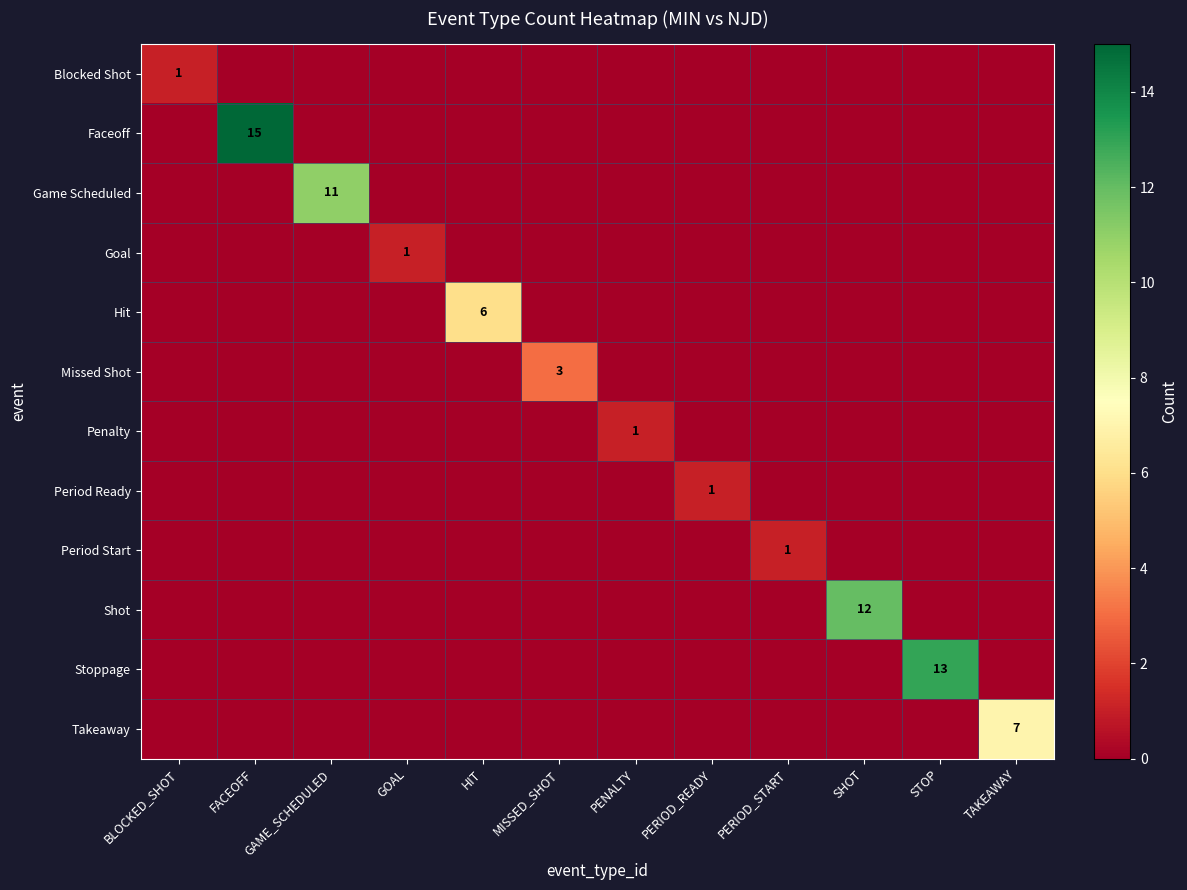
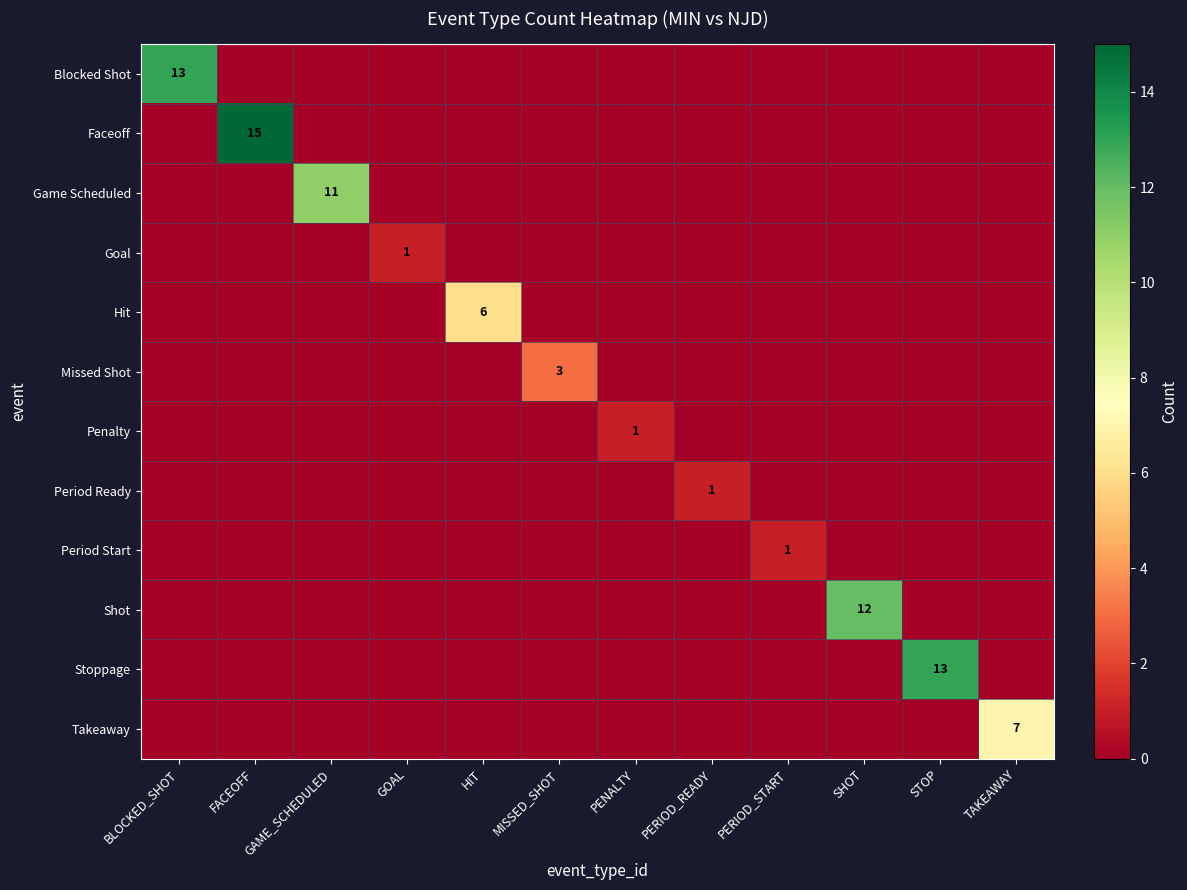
  {
    "Blocked Shot": {
-     "BLOCKED_SHOT": 1
+     "BLOCKED_SHOT": 13
    },
    "Faceoff": {
      "FACEOFF": 15
    },
    "Game Scheduled": {
      "GAME_SCHEDULED": 11
    },
    "Goal": {
      "GOAL": 1
    },
    "Hit": {
      "HIT": 6
    },
    "Missed Shot": {
      "MISSED_SHOT": 3
    },
    "Penalty": {
      "PENALTY": 1
    },
    "Period Ready": {
      "PERIOD_READY": 1
    },
    "Period Start": {
      "PERIOD_START": 1
    },
    "Shot": {
      "SHOT": 12
    },
    "Stoppage": {
      "STOP": 13
    },
    "Takeaway": {
      "TAKEAWAY": 7
    }
  }
